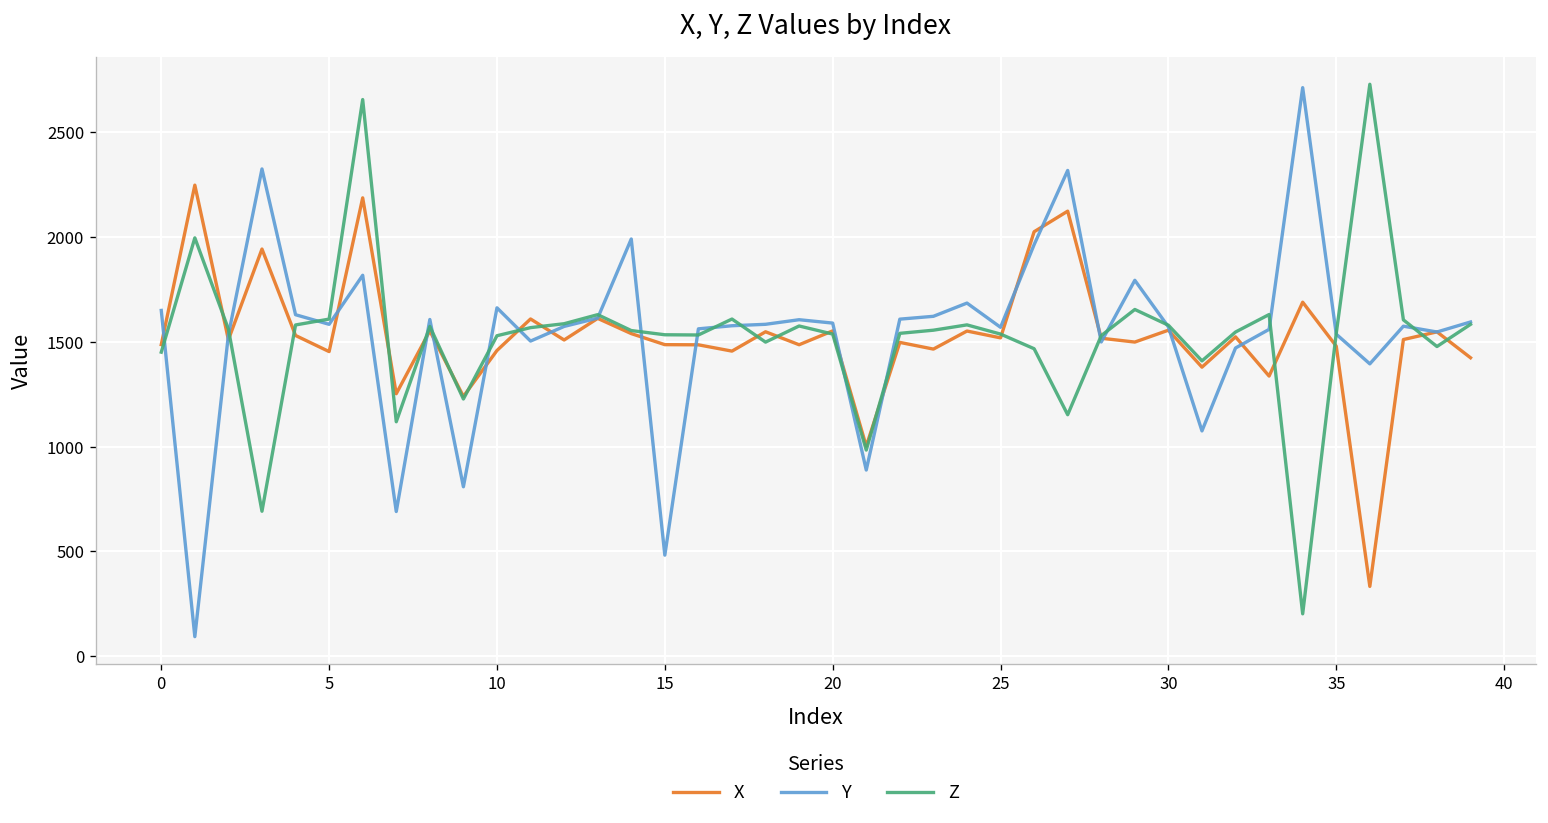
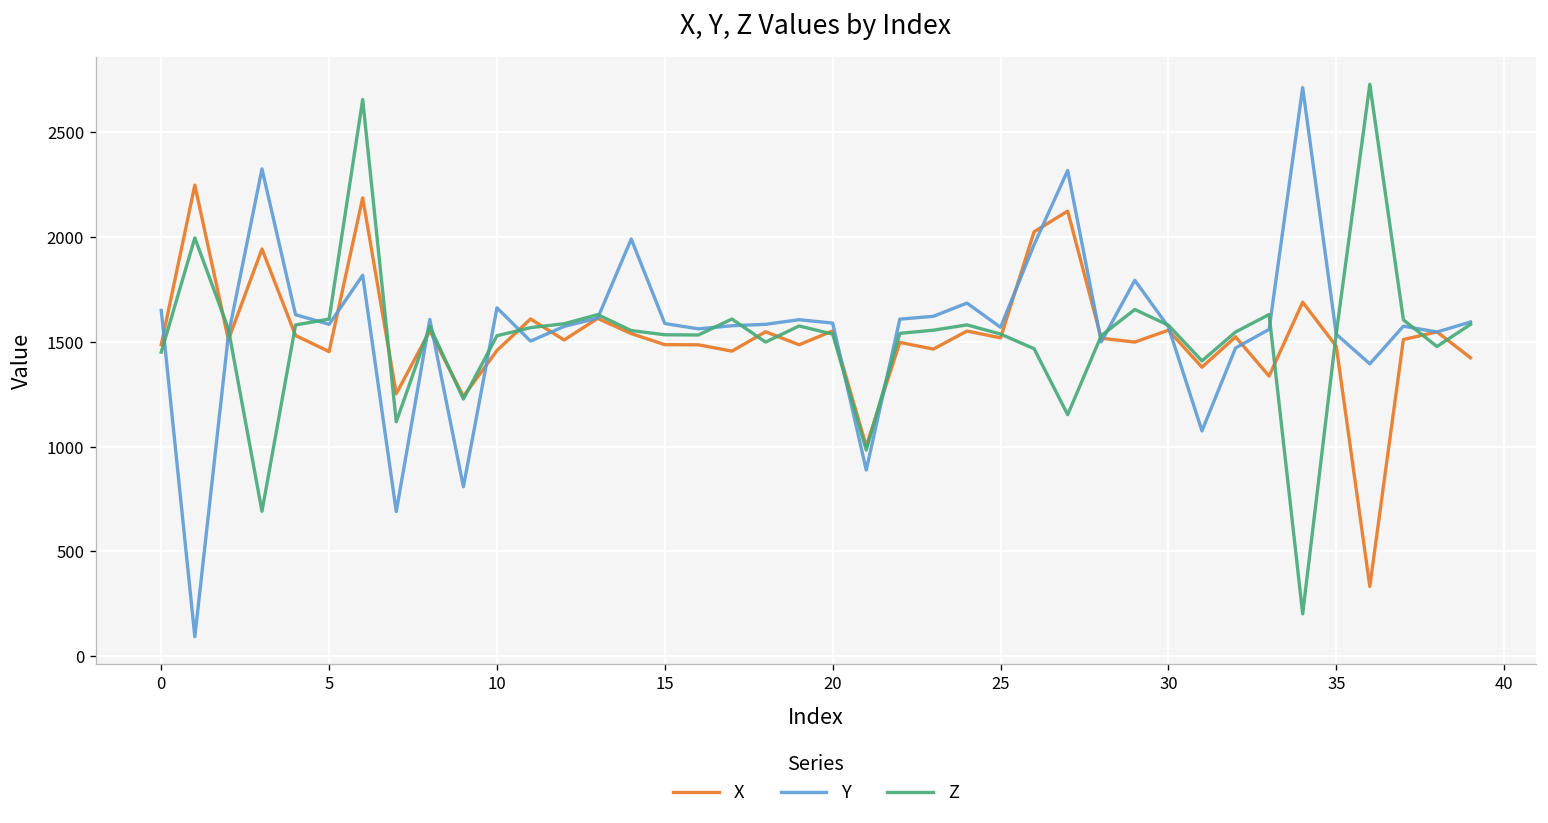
  {
    "X": {
      "0": 1490,
      "5": 1450,
      "10": 1460,
      "15": 1490,
      "20": 1550,
      "25": 1520,
      "30": 1560,
      "35": 1480
    },
    "Y": {
      "0": 1650,
      "5": 1580,
      "10": 1660,
-     "15": 480,
+     "15": 1590,
      "20": 1590,
      "25": 1570
    },
    "Z": {
      "0": 1450,
      "5": 1610,
      "10": 1530,
      "15": 1530,
      "20": 1540,
      "25": 1540
    }
  }
